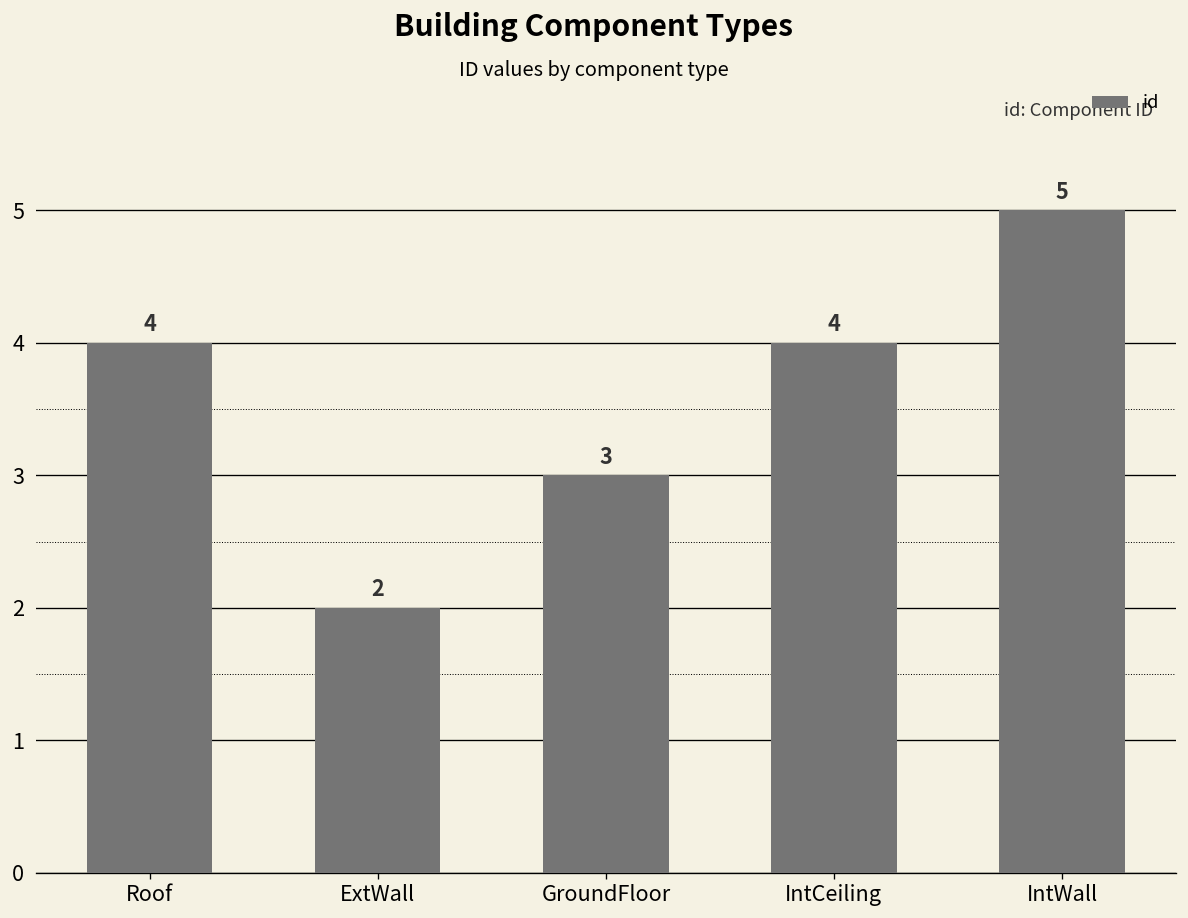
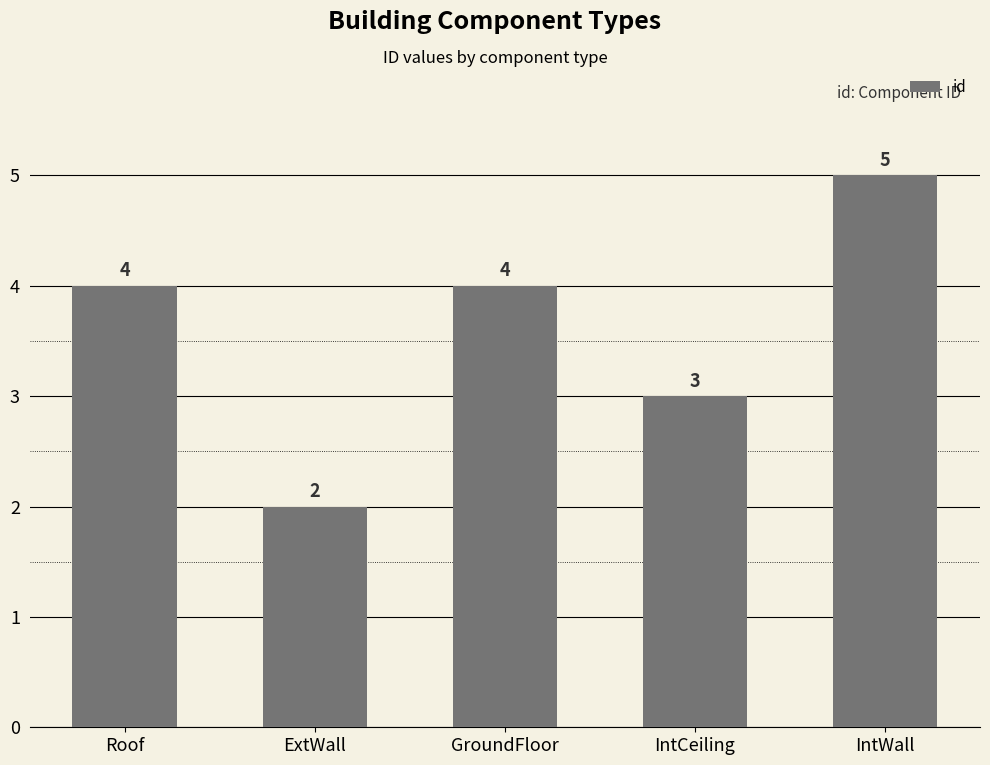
  {
    "Roof": 4,
    "ExtWall": 2,
-   "GroundFloor": 3,
-   "IntCeiling": 4,
+   "GroundFloor": 4,
+   "IntCeiling": 3,
    "IntWall": 5
  }
